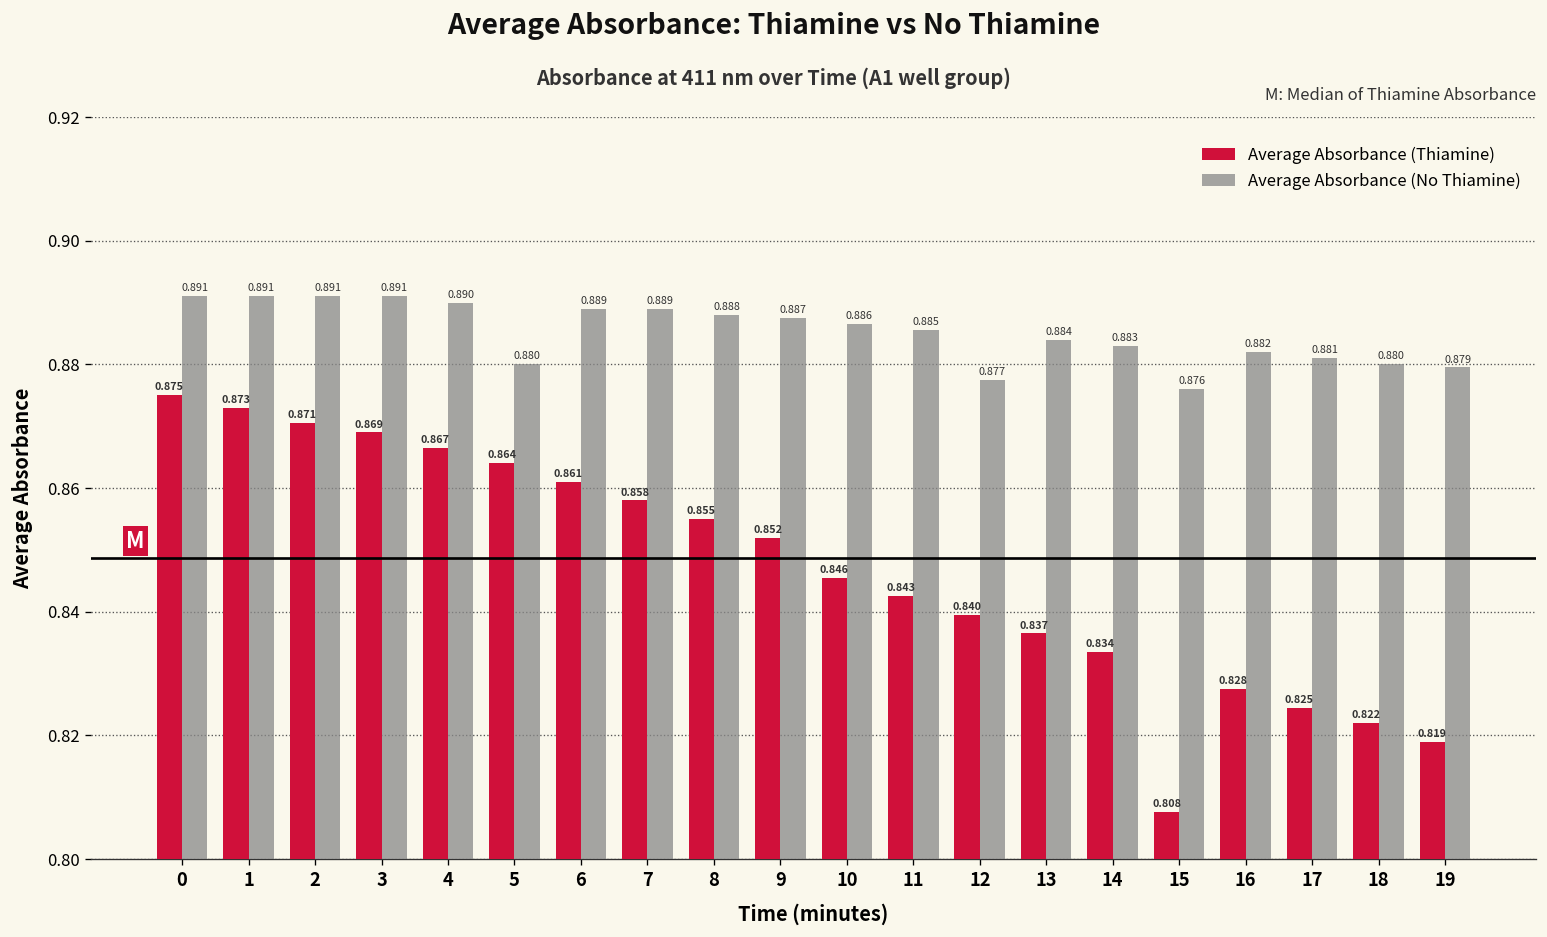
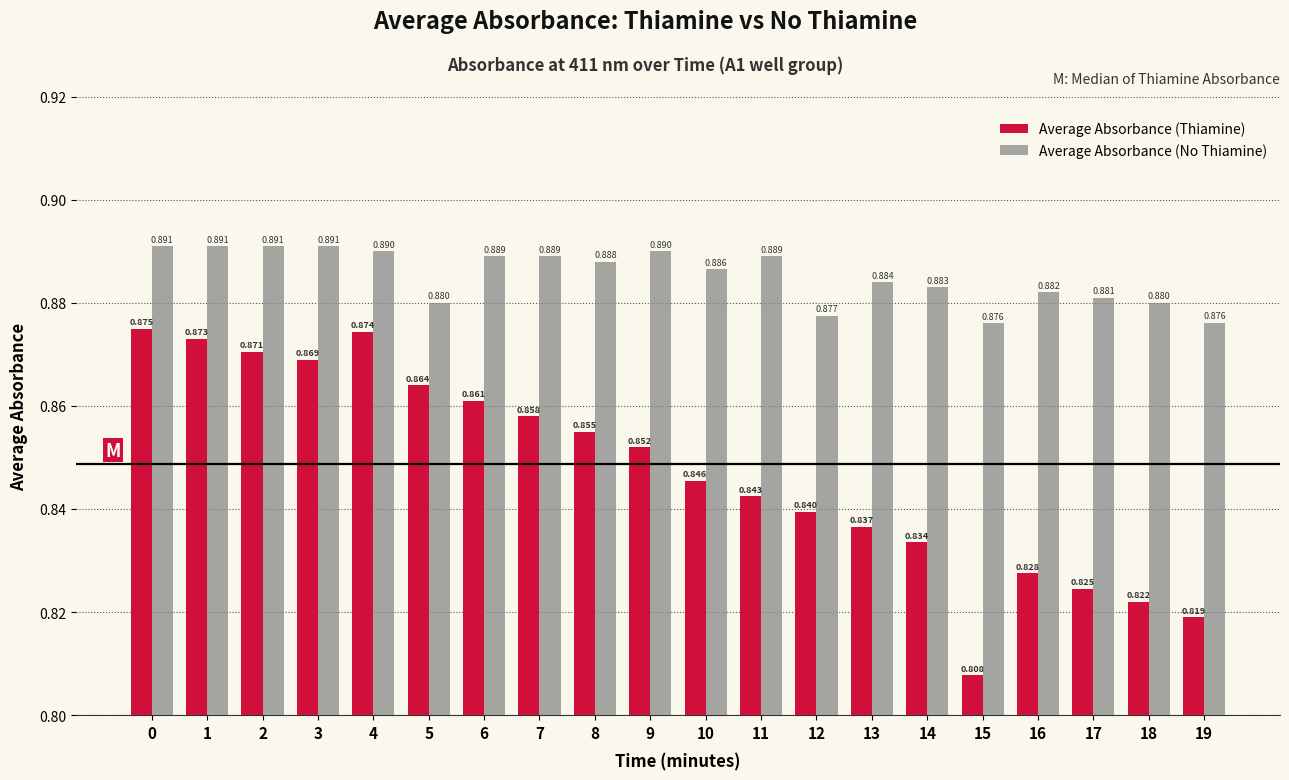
  {
    "Average Absorbance (Thiamine)": {
      "0": 0.875,
      "1": 0.873,
      "2": 0.871,
      "3": 0.869,
-     "4": 0.867,
+     "4": 0.874,
      "5": 0.864,
      "6": 0.861,
      "7": 0.858,
      "8": 0.855,
      "9": 0.852,
      "10": 0.846,
      "11": 0.843,
      "12": 0.840,
      "13": 0.837,
      "14": 0.834,
      "15": 0.808,
      "16": 0.828,
      "17": 0.825,
      "18": 0.822,
      "19": 0.819
    },
    "Average Absorbance (No Thiamine)": {
      "0": 0.891,
      "1": 0.891,
      "2": 0.891,
      "3": 0.891,
      "4": 0.890,
      "5": 0.880,
      "6": 0.889,
      "7": 0.889,
      "8": 0.888,
-     "9": 0.887,
+     "9": 0.890,
      "10": 0.886,
-     "11": 0.885,
+     "11": 0.889,
      "12": 0.877,
      "13": 0.884,
      "14": 0.883,
      "15": 0.876,
      "16": 0.882,
      "17": 0.881,
      "18": 0.880,
-     "19": 0.879
+     "19": 0.876
    }
  }
